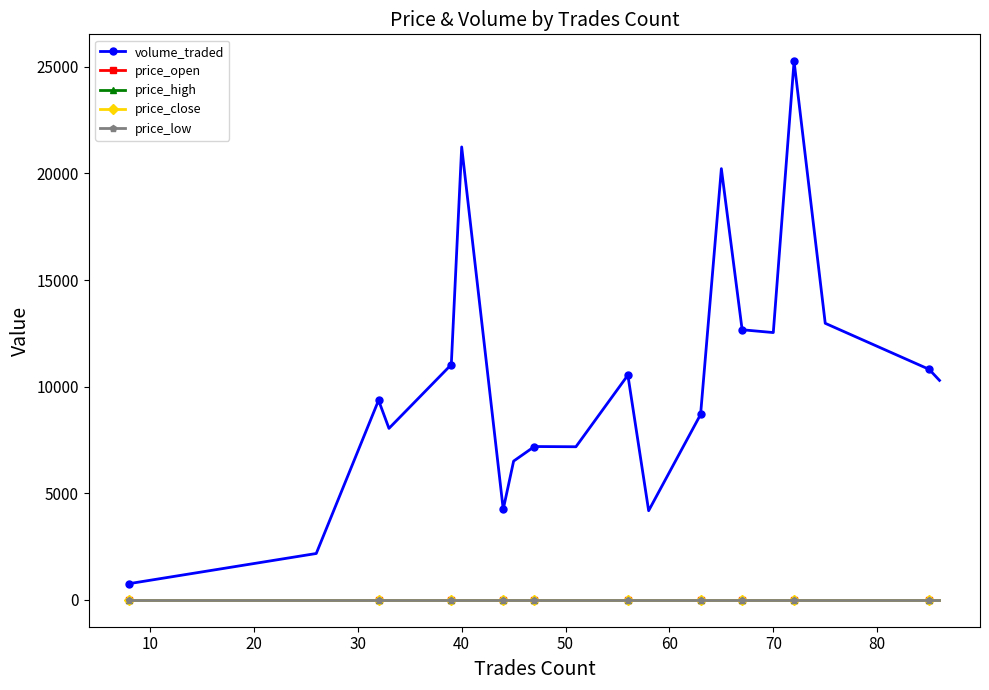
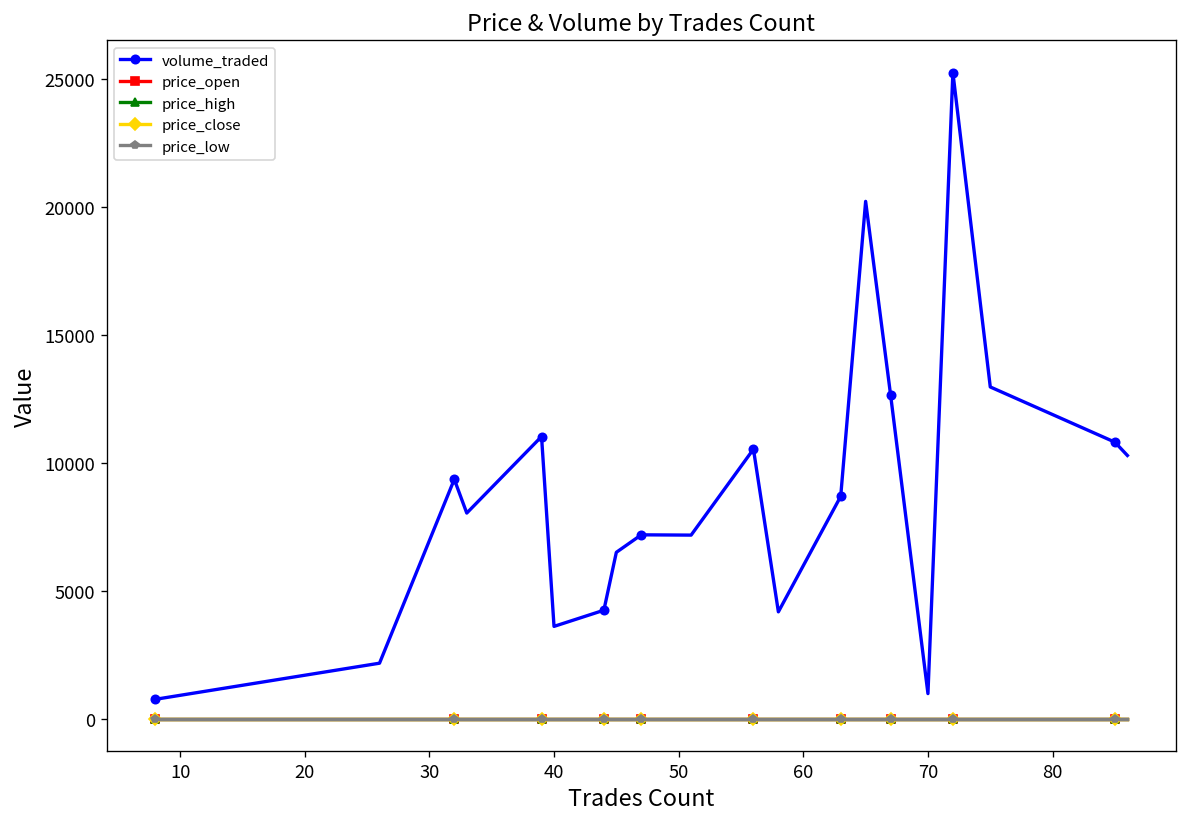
  {
    "volume_traded": {
-     "40": 21200,
-     "70": 12500
+     "40": 3600,
+     "70": 1000
    },
    "price_low": {
      "40": 0,
      "70": 0
    }
  }
